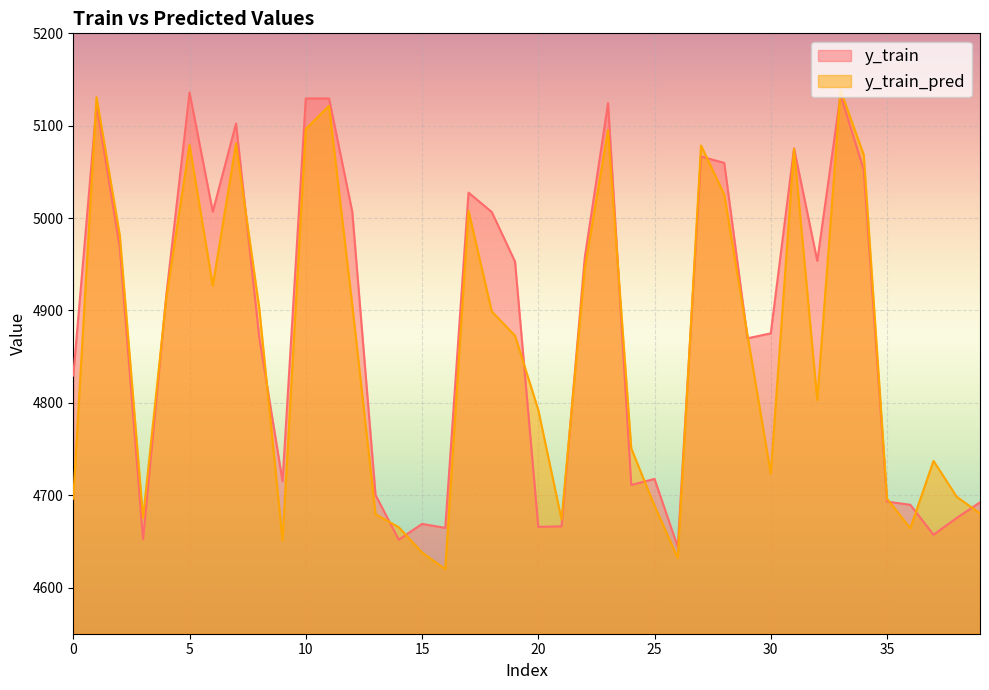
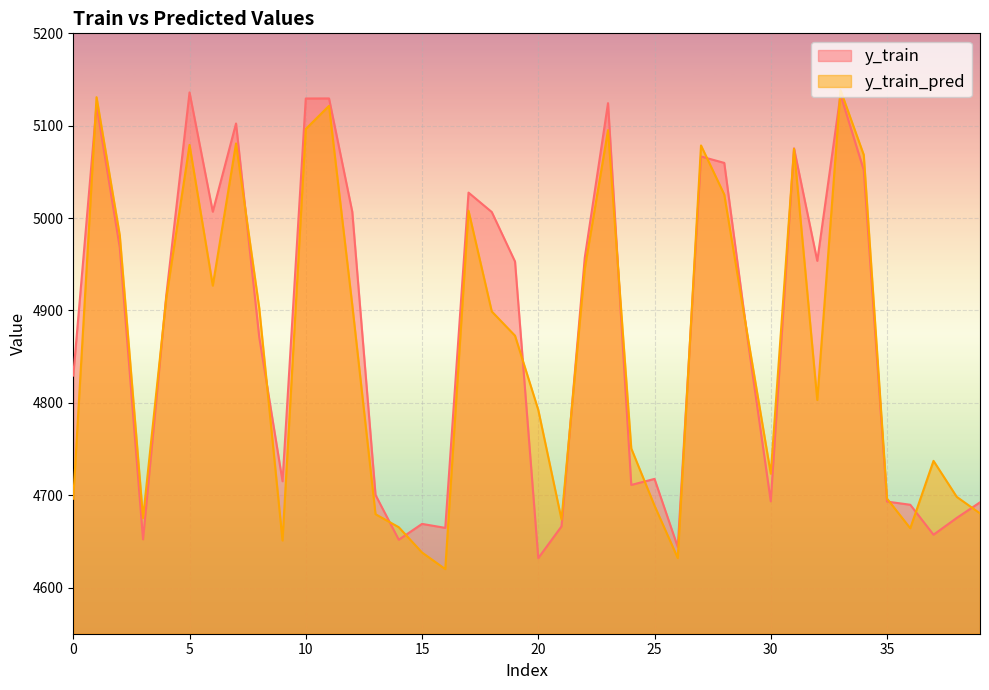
  {
    "y_train": {
      "0": 4830,
      "5": 5140,
      "10": 5130,
      "15": 4670,
-     "20": 4670,
+     "20": 4630,
      "25": 4720,
-     "30": 4880,
+     "30": 4690,
      "35": 4690
    },
    "y_train_pred": {
      "0": 4700,
      "5": 5080,
      "10": 5100,
      "15": 4640,
      "20": 4790,
      "25": 4690,
      "30": 4720,
      "35": 4700
    }
  }
